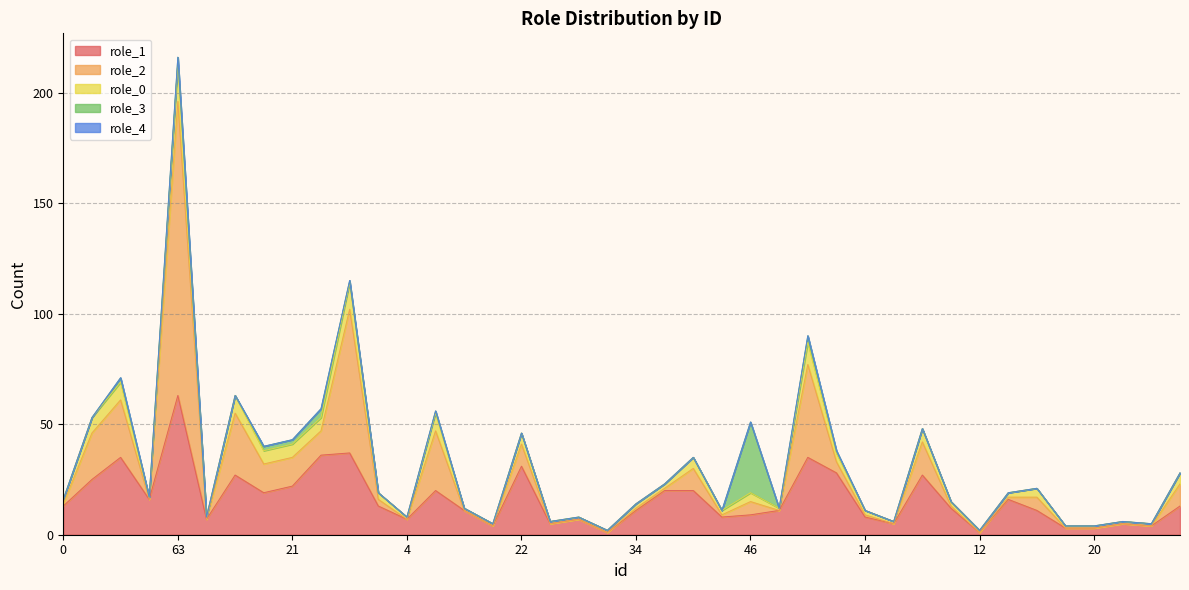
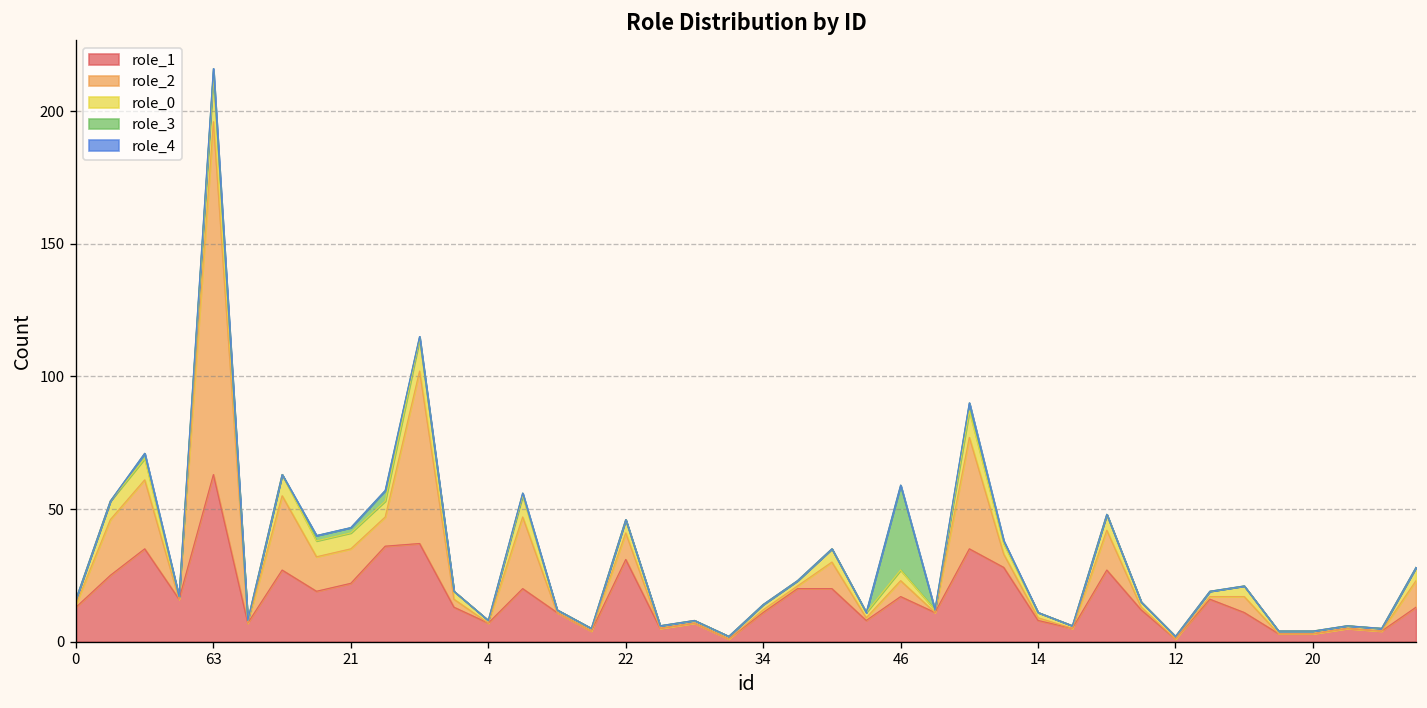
  {
    "role_1": {
      "63": 63,
-     "46": 9
+     "46": 17
    }
  }
